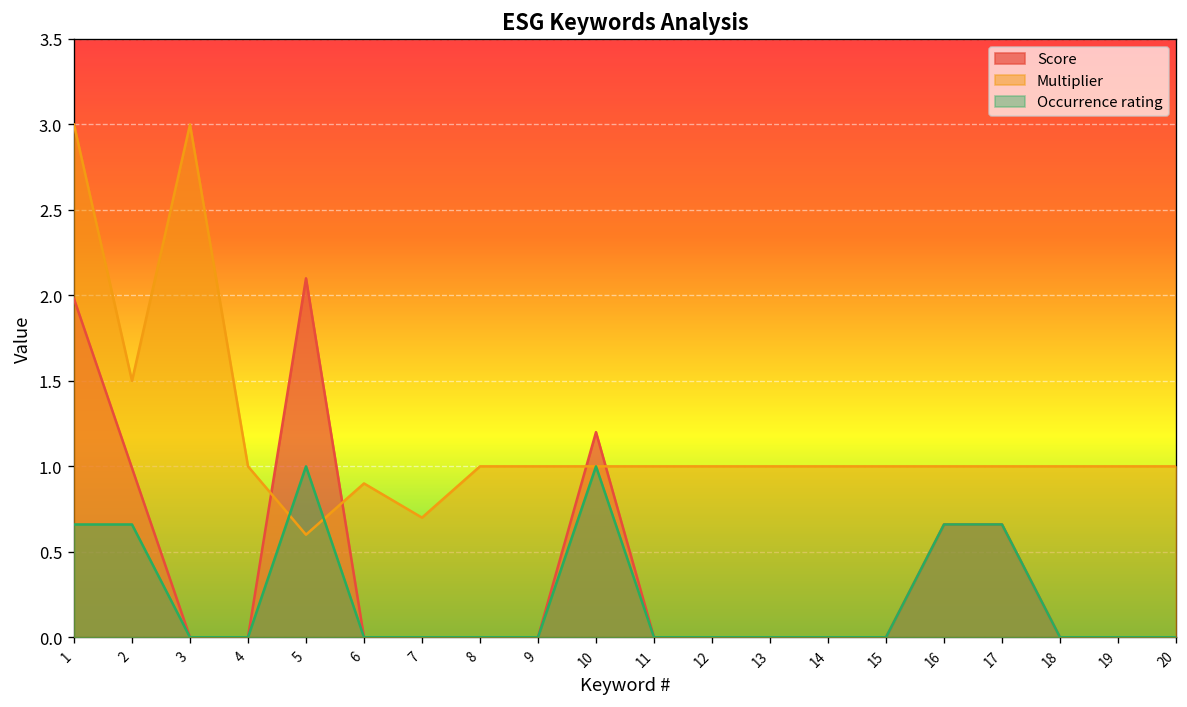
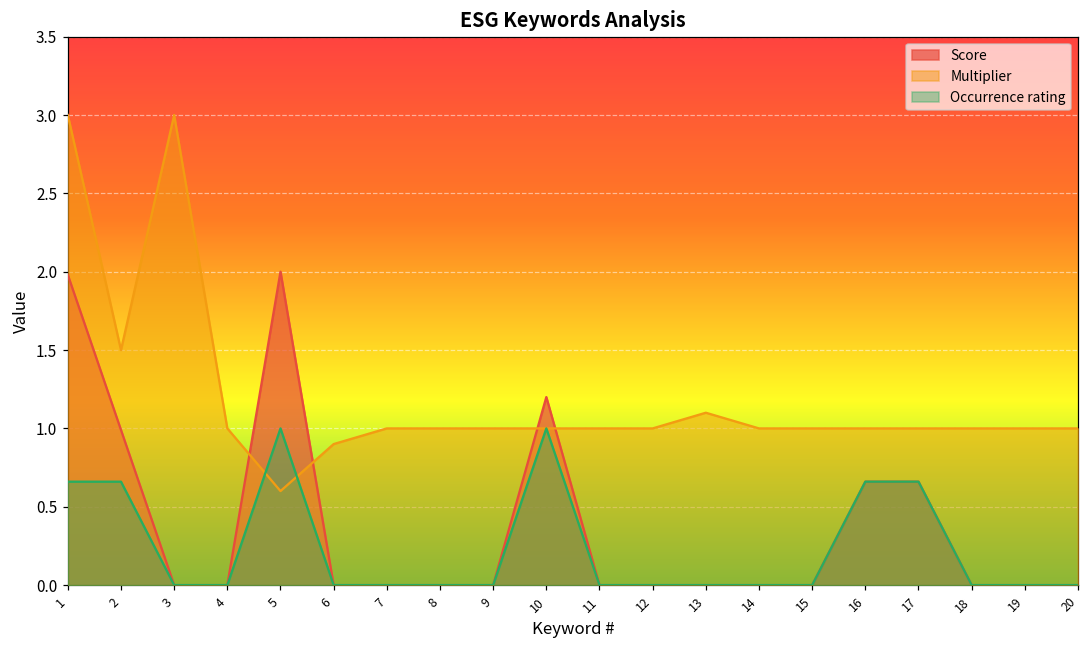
  {
    "Score": {
      "1": 1.98,
      "2": 1.0,
-     "5": 2.1,
+     "5": 2.0,
      "10": 1.2
    },
    "Multiplier": {
      "1": 3.0,
      "2": 1.5,
      "3": 3.0,
      "4": 1.0,
      "5": 0.6,
      "6": 0.9,
-     "7": 0.7,
+     "7": 1.0,
      "8": 1.0,
      "9": 1.0,
      "11": 1.0,
      "12": 1.0,
-     "13": 1.0,
+     "13": 1.1,
      "14": 1.0,
      "15": 1.0,
      "16": 1.0,
      "17": 1.0,
      "18": 1.0,
      "19": 1.0,
      "20": 1.0
    },
    "Occurrence rating": {
      "1": 0.66,
      "2": 0.66,
      "5": 1.0
    }
  }
